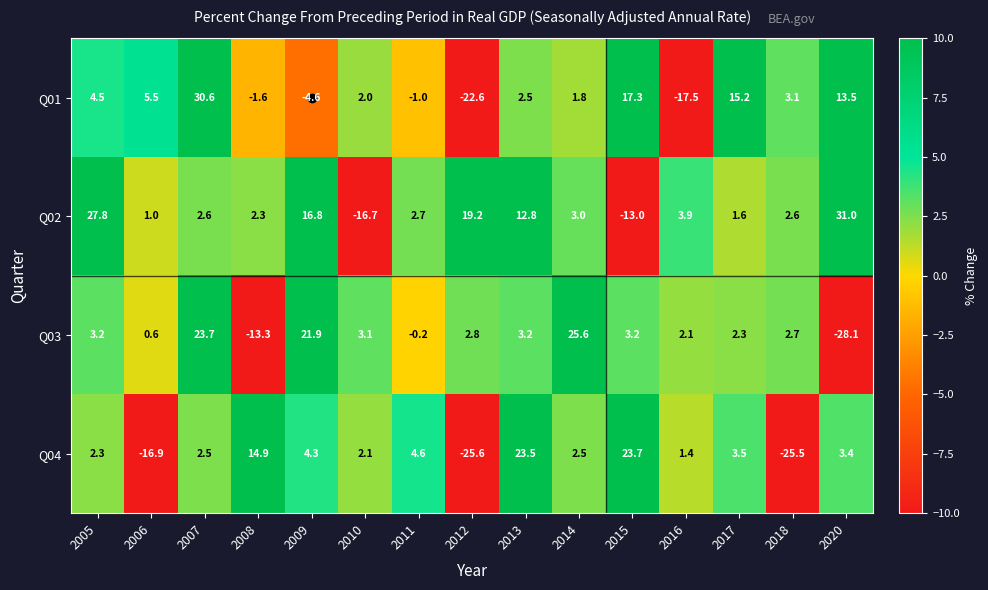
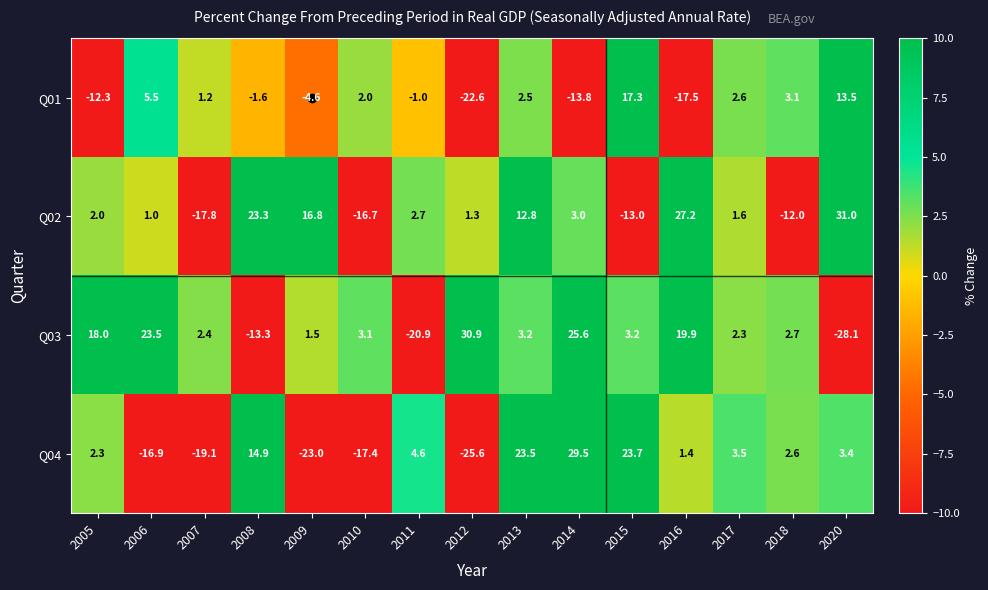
  {
    "Q01": {
-     "2005": 4.5,
+     "2005": -12.3,
      "2006": 5.5,
-     "2007": 30.6,
+     "2007": 1.2,
      "2008": -1.6,
      "2010": 2.0,
      "2011": -1.0,
      "2012": -22.6,
      "2013": 2.5,
-     "2014": 1.8,
+     "2014": -13.8,
      "2015": 17.3,
      "2016": -17.5,
-     "2017": 15.2,
+     "2017": 2.6,
      "2018": 3.1,
      "2020": 13.5
    },
    "Q02": {
-     "2005": 27.8,
+     "2005": 2.0,
      "2006": 1.0,
-     "2007": 2.6,
-     "2008": 2.3,
+     "2007": -17.8,
+     "2008": 23.3,
      "2009": 16.8,
      "2010": -16.7,
      "2011": 2.7,
-     "2012": 19.2,
+     "2012": 1.3,
      "2013": 12.8,
      "2014": 3.0,
      "2015": -13.0,
-     "2016": 3.9,
+     "2016": 27.2,
      "2017": 1.6,
-     "2018": 2.6,
+     "2018": -12.0,
      "2020": 31.0
    },
    "Q03": {
-     "2005": 3.2,
-     "2006": 0.6,
-     "2007": 23.7,
+     "2005": 18.0,
+     "2006": 23.5,
+     "2007": 2.4,
      "2008": -13.3,
-     "2009": 21.9,
+     "2009": 1.5,
      "2010": 3.1,
-     "2011": -0.2,
-     "2012": 2.8,
+     "2011": -20.9,
+     "2012": 30.9,
      "2013": 3.2,
      "2014": 25.6,
      "2015": 3.2,
-     "2016": 2.1,
+     "2016": 19.9,
      "2017": 2.3,
      "2018": 2.7,
      "2020": -28.1
    },
    "Q04": {
      "2005": 2.3,
      "2006": -16.9,
-     "2007": 2.5,
+     "2007": -19.1,
      "2008": 14.9,
-     "2009": 4.3,
-     "2010": 2.1,
+     "2009": -23.0,
+     "2010": -17.4,
      "2011": 4.6,
      "2012": -25.6,
      "2013": 23.5,
-     "2014": 2.5,
+     "2014": 29.5,
      "2015": 23.7,
      "2016": 1.4,
      "2017": 3.5,
-     "2018": -25.5,
+     "2018": 2.6,
      "2020": 3.4
    }
  }
